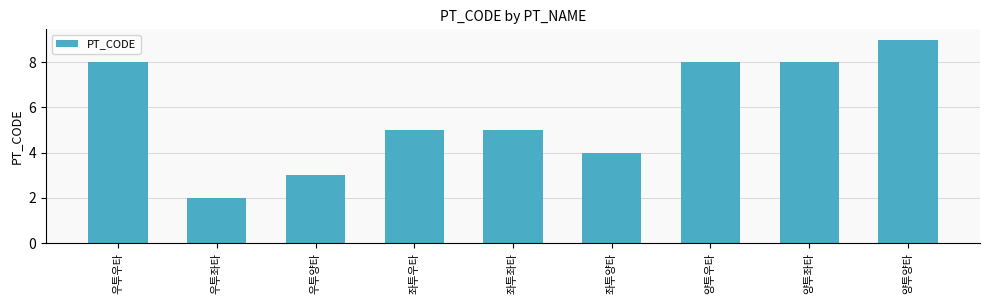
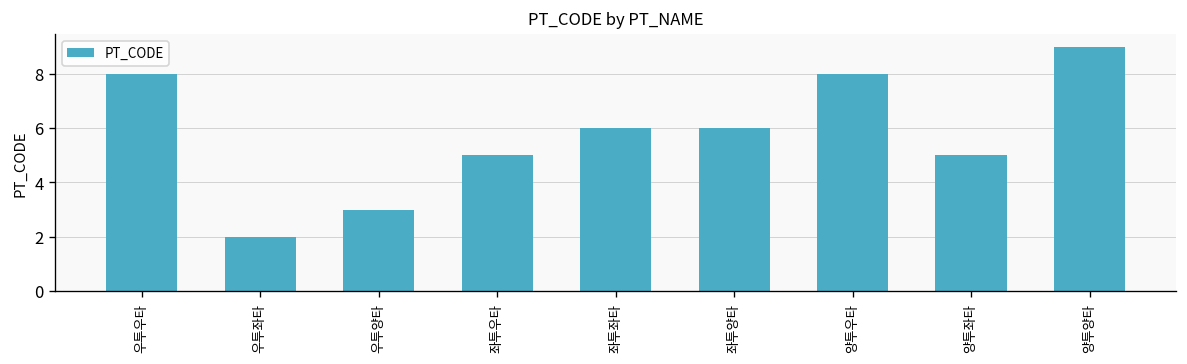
  {
    "우투우타": 8,
    "우투좌타": 2,
    "우투양타": 3,
    "좌투우타": 5,
-   "좌투좌타": 5,
-   "좌투양타": 4,
+   "좌투좌타": 6,
+   "좌투양타": 6,
    "양투우타": 8,
-   "양투좌타": 8,
+   "양투좌타": 5,
    "양투양타": 9
  }
